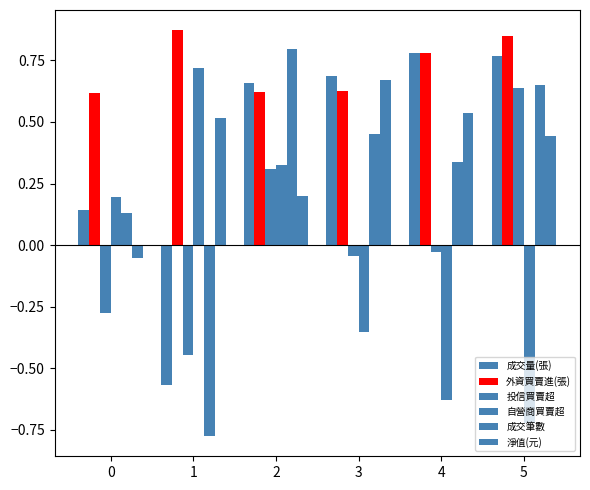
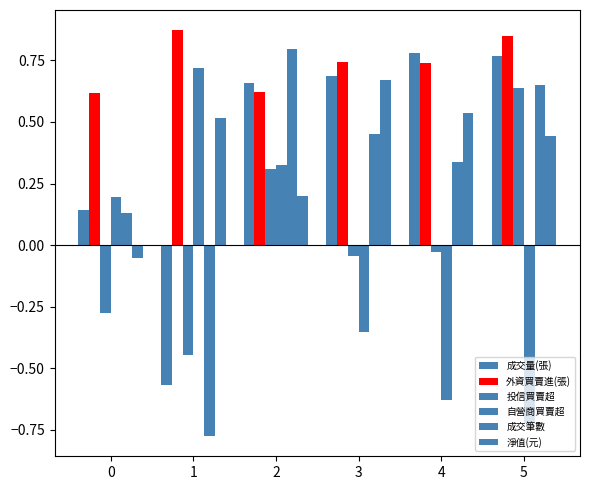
  {
    "外資買賣進(張)": {
      "0": 0.62,
      "1": 0.87,
      "2": 0.62,
-     "3": 0.63,
-     "4": 0.78,
+     "3": 0.74,
+     "4": 0.74,
      "5": 0.85
    }
  }
